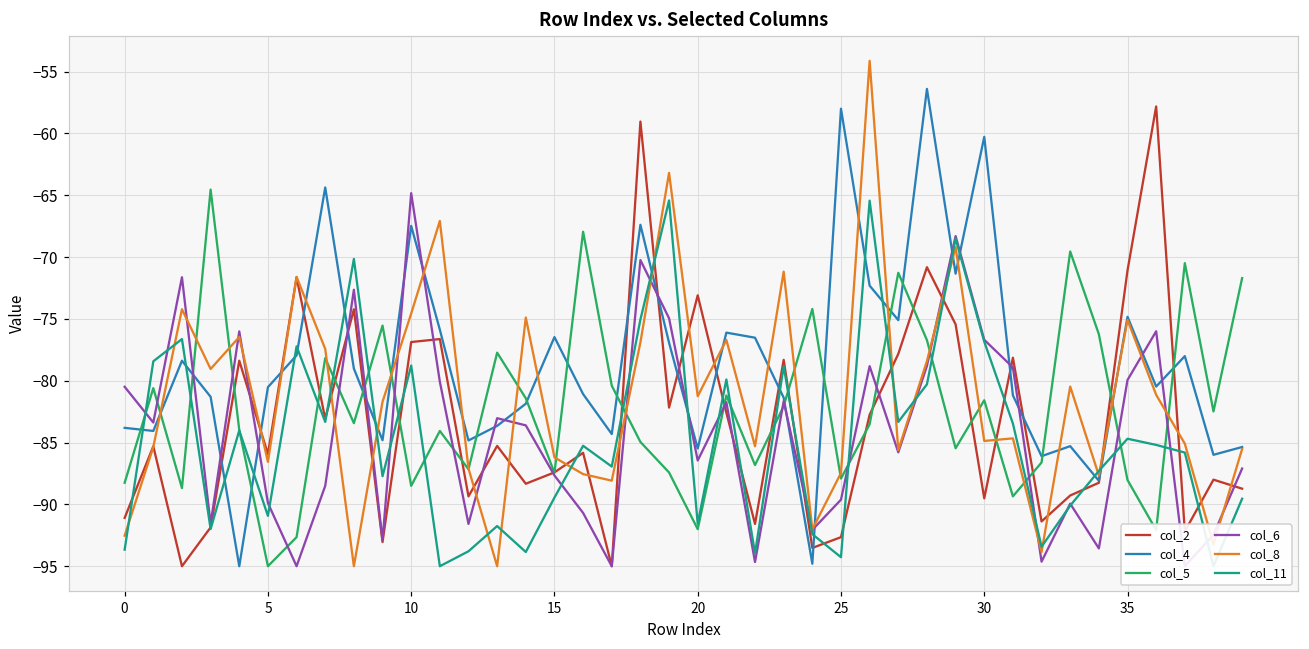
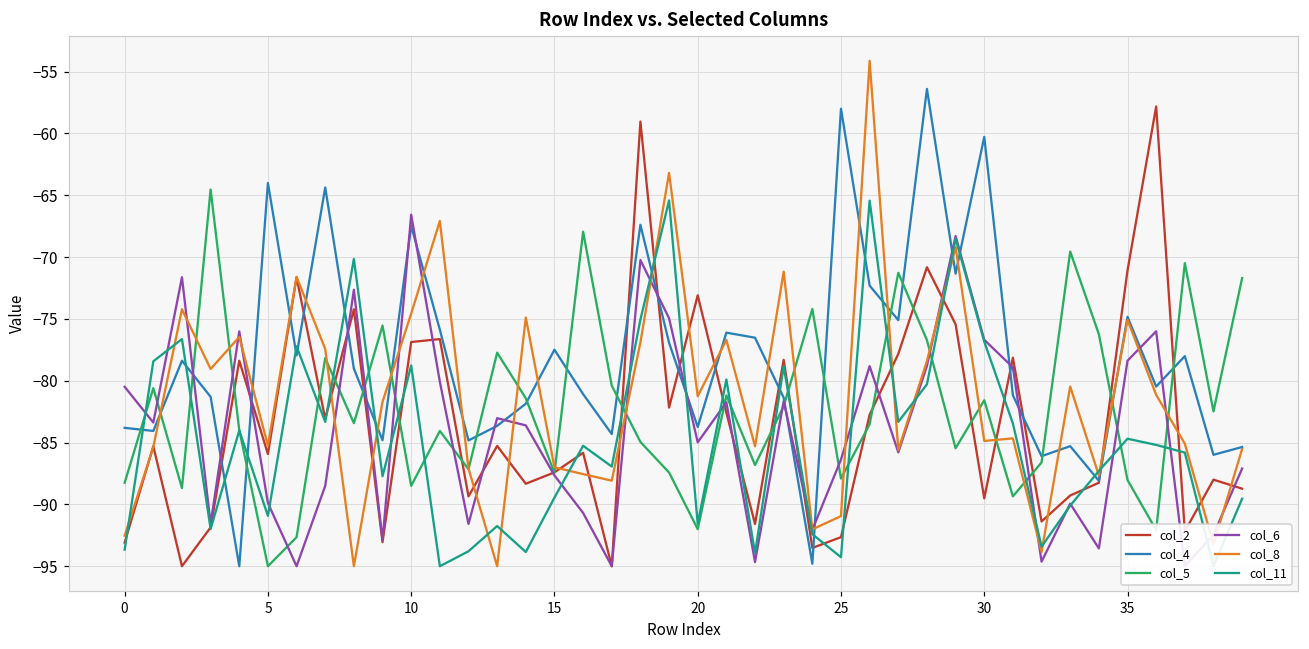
  {
    "col_2": {
-     "0": -91.1,
+     "0": -93.1,
      "5": -85.9,
      "10": -76.9,
      "20": -73.1,
      "25": -92.7,
      "30": -89.5,
      "35": -71.1
    },
    "col_4": {
      "0": -83.8,
-     "5": -80.5,
+     "5": -64.0,
      "10": -67.5,
-     "15": -76.5,
-     "20": -85.5,
+     "15": -77.5,
+     "20": -83.7,
      "25": -58.0,
      "30": -60.3,
      "35": -74.8
    },
    "col_6": {
      "0": -80.5,
      "5": -89.9,
-     "10": -64.8,
-     "20": -86.5,
-     "25": -89.6,
-     "35": -79.9
+     "10": -66.6,
+     "20": -85.0,
+     "25": -86.4,
+     "35": -78.4
    },
    "col_8": {
      "0": -92.5,
-     "5": -86.6,
+     "5": -85.3,
      "10": -74.6,
-     "15": -86.2,
+     "15": -87.0,
      "20": -81.3,
-     "25": -87.5,
+     "25": -91.0,
      "30": -84.9,
      "35": -75.1
    }
  }
